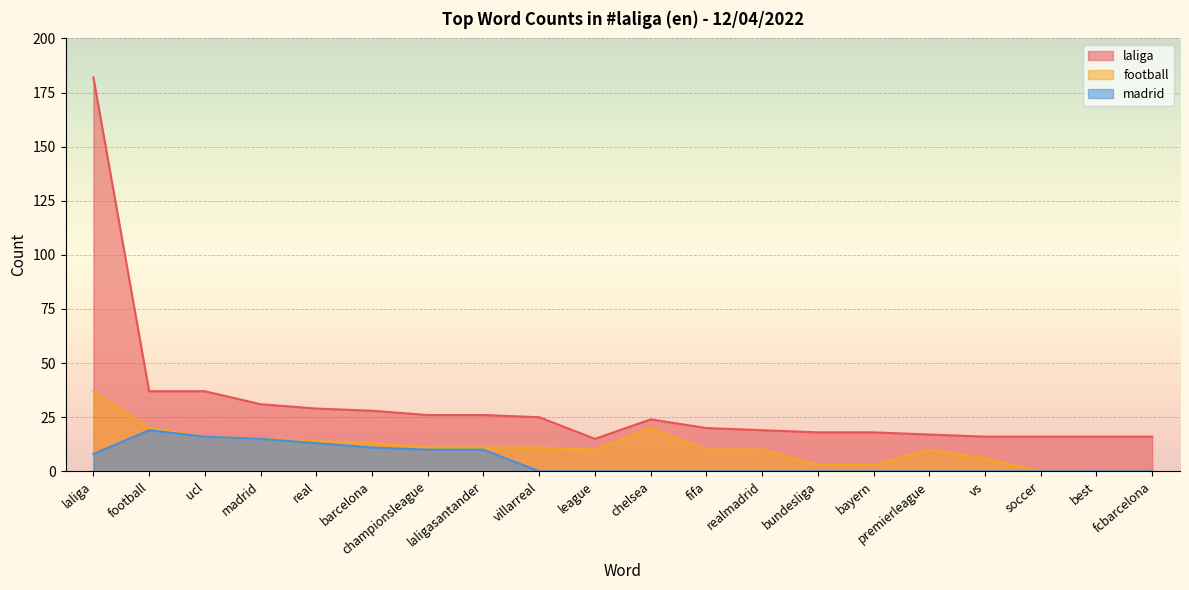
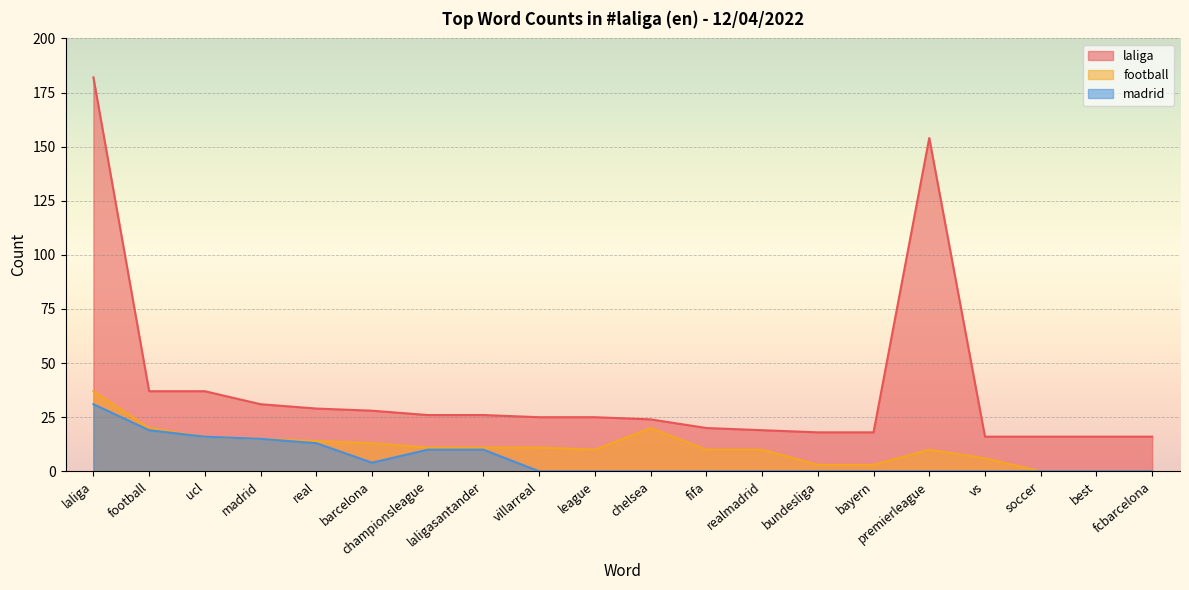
  {
    "laliga": {
      "laliga": 182,
      "football": 37,
      "ucl": 37,
      "madrid": 31,
      "real": 29,
      "barcelona": 28,
      "championsleague": 26,
      "laligasantander": 26,
      "villarreal": 25,
-     "league": 15,
+     "league": 25,
      "chelsea": 24,
      "fifa": 20,
      "realmadrid": 19,
      "bundesliga": 18,
      "bayern": 18,
-     "premierleague": 17,
+     "premierleague": 154,
      "vs": 16,
      "soccer": 16,
      "best": 16,
      "fcbarcelona": 16
    },
    "football": {
      "laliga": 37,
      "barcelona": 13,
      "villarreal": 11,
      "league": 10,
      "chelsea": 20,
      "fifa": 10,
      "realmadrid": 10,
      "bundesliga": 3,
      "bayern": 3,
      "premierleague": 10,
      "vs": 6
    },
    "madrid": {
-     "laliga": 8,
-     "barcelona": 11,
+     "laliga": 31,
+     "barcelona": 4,
      "villarreal": 0,
      "league": 0,
      "chelsea": 0,
      "fifa": 0,
      "realmadrid": 0,
      "bundesliga": 0,
      "bayern": 0,
      "premierleague": 0,
      "vs": 0
    }
  }
